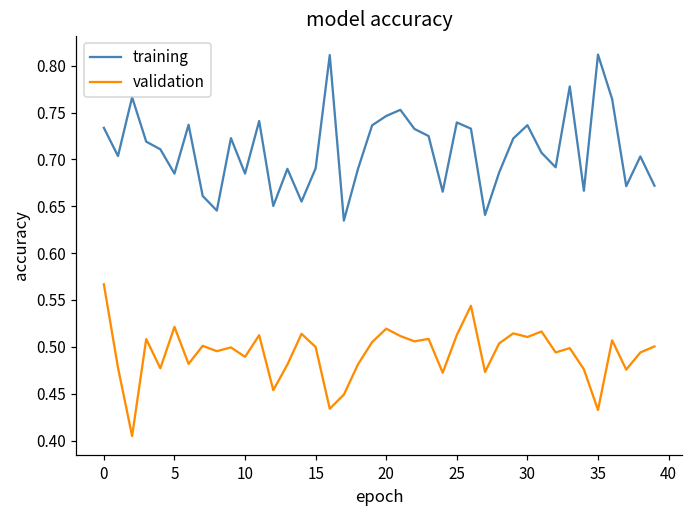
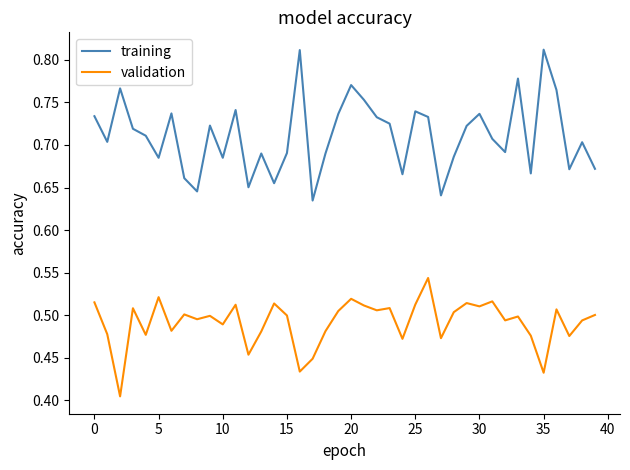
  {
    "training": {
      "0": 0.73,
      "5": 0.68,
      "10": 0.68,
      "15": 0.69,
-     "20": 0.75,
+     "20": 0.77,
      "25": 0.74,
      "30": 0.74,
      "35": 0.81
    },
    "validation": {
-     "0": 0.57,
+     "0": 0.52,
      "5": 0.52,
      "10": 0.49,
      "15": 0.50,
      "20": 0.52,
      "25": 0.51,
      "30": 0.51,
      "35": 0.43
    }
  }
